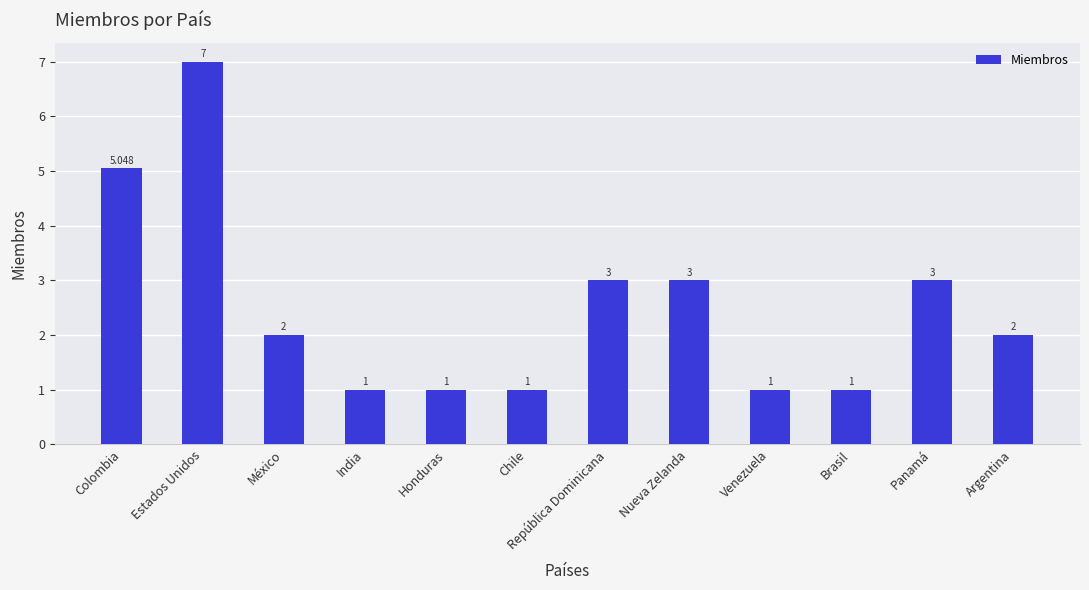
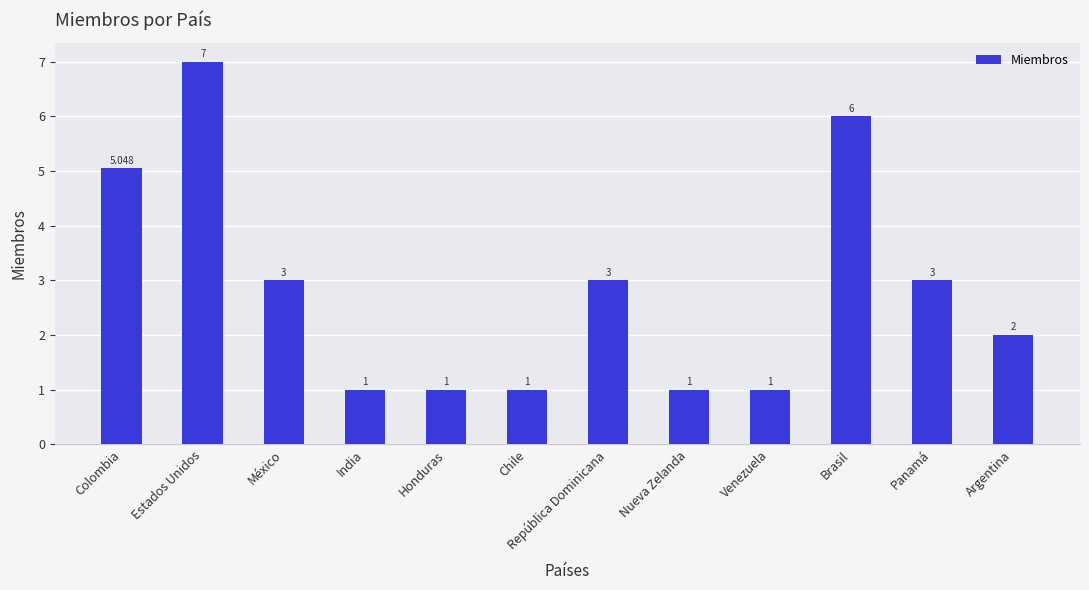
  {
    "Colombia": 5.048,
    "Estados Unidos": 7,
-   "México": 2,
+   "México": 3,
    "India": 1,
    "Honduras": 1,
    "Chile": 1,
    "República Dominicana": 3,
-   "Nueva Zelanda": 3,
+   "Nueva Zelanda": 1,
    "Venezuela": 1,
-   "Brasil": 1,
+   "Brasil": 6,
    "Panamá": 3,
    "Argentina": 2
  }
